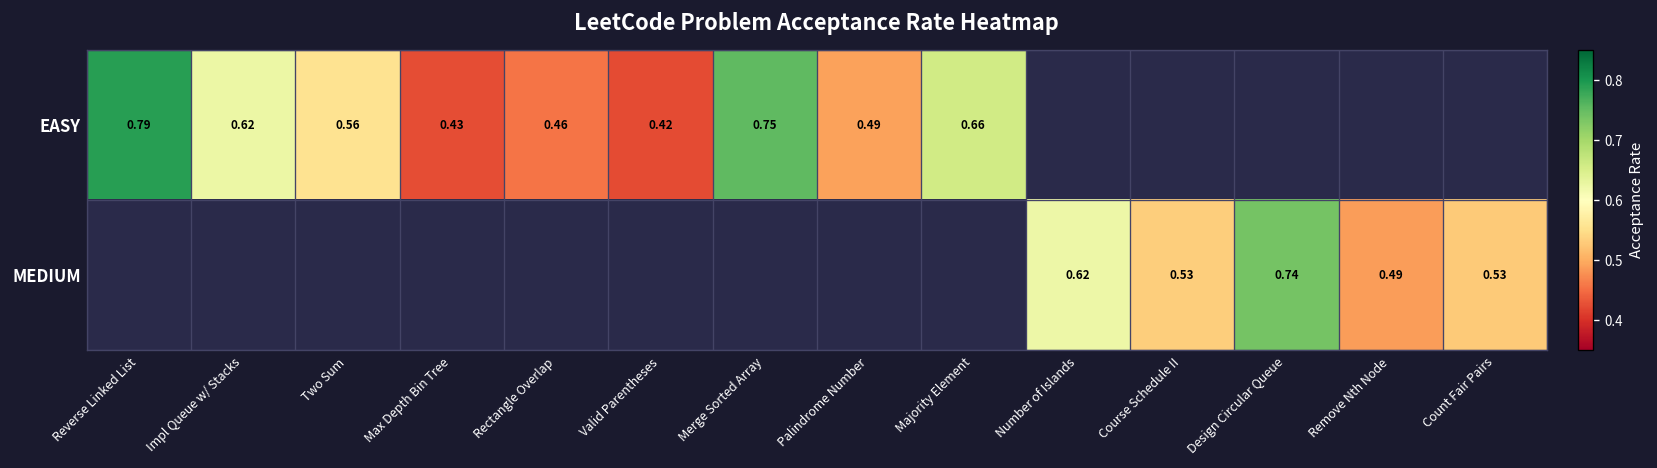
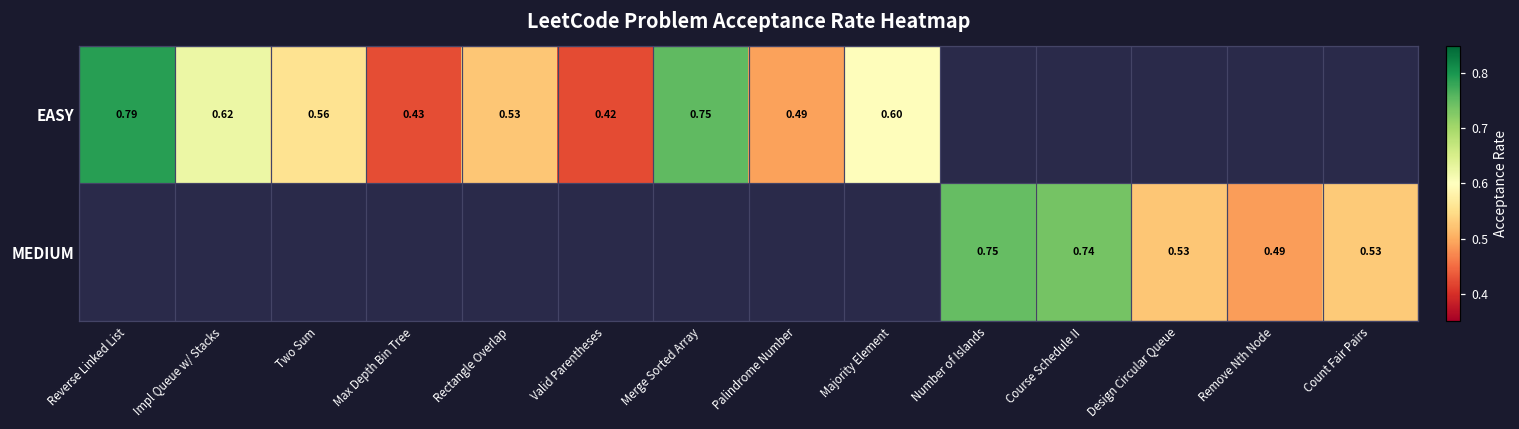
  {
    "EASY": {
      "Reverse Linked List": 0.79,
      "Impl Queue w/ Stacks": 0.62,
      "Two Sum": 0.56,
      "Max Depth Bin Tree": 0.43,
-     "Rectangle Overlap": 0.46,
+     "Rectangle Overlap": 0.53,
      "Valid Parentheses": 0.42,
      "Merge Sorted Array": 0.75,
      "Palindrome Number": 0.49,
-     "Majority Element": 0.66
+     "Majority Element": 0.60
    },
    "MEDIUM": {
-     "Number of Islands": 0.62,
-     "Course Schedule II": 0.53,
-     "Design Circular Queue": 0.74,
+     "Number of Islands": 0.75,
+     "Course Schedule II": 0.74,
+     "Design Circular Queue": 0.53,
      "Remove Nth Node": 0.49,
      "Count Fair Pairs": 0.53
    }
  }
